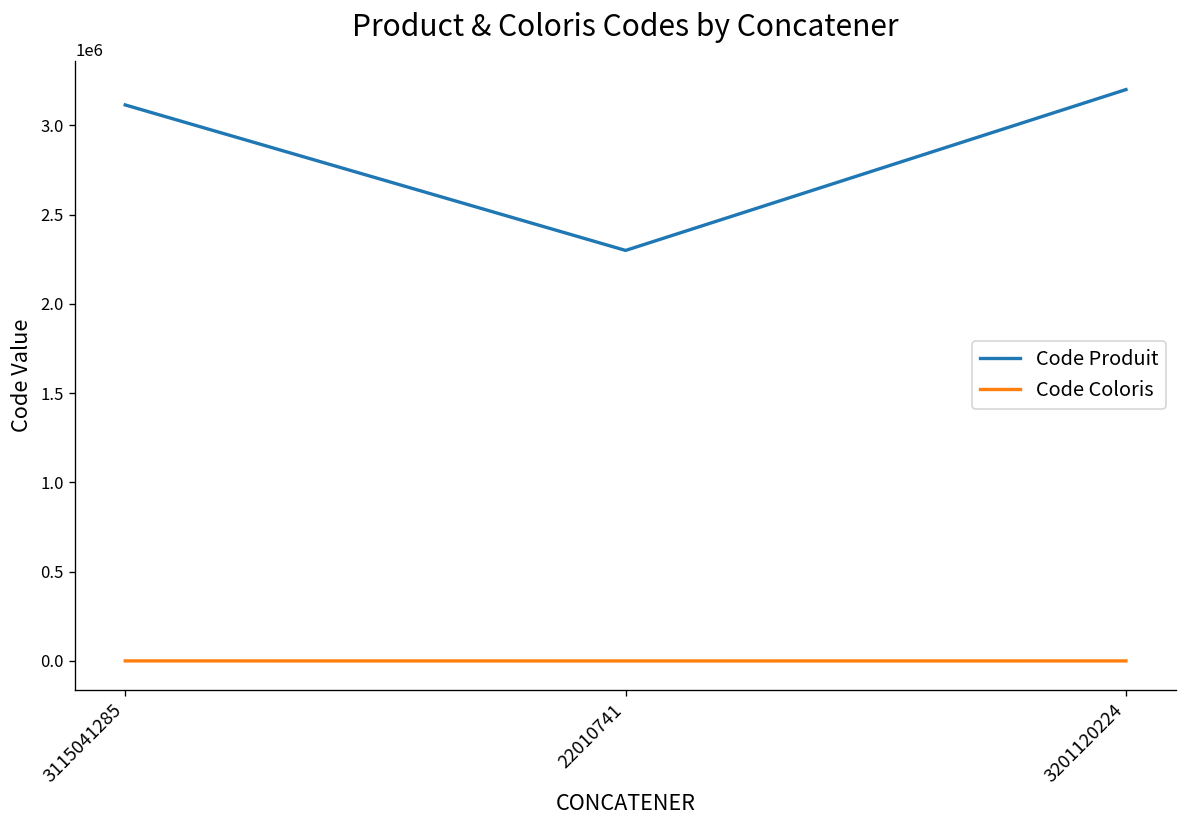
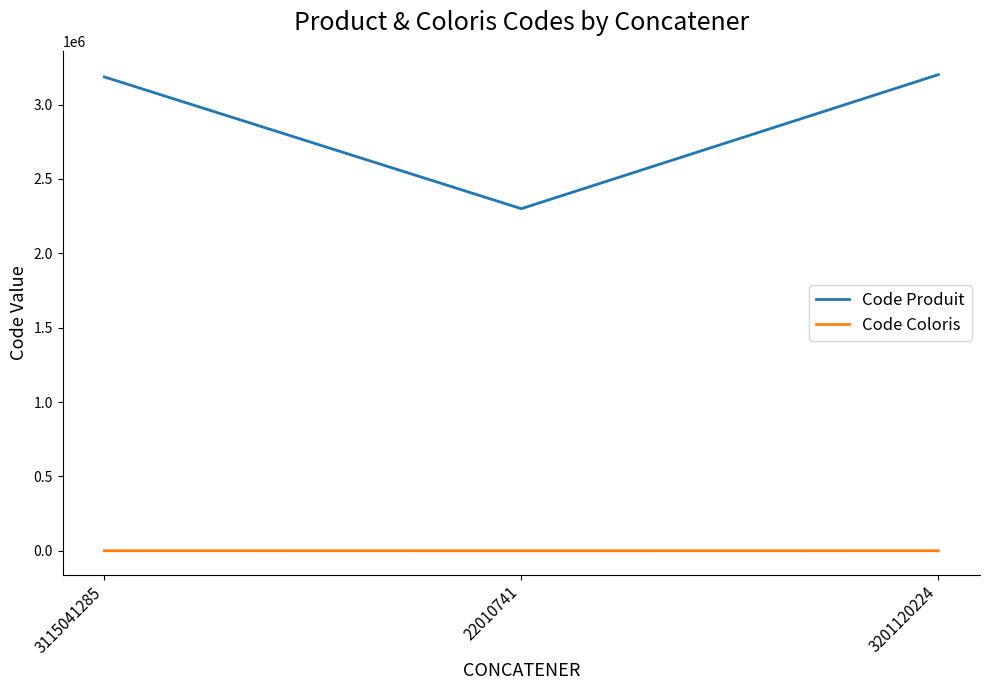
  {
    "Code Produit": {
-     "3115041285": 3120000,
+     "3115041285": 3190000,
      "22010741": 2300000,
      "3201120224": 3200000
    },
    "Code Coloris": {
      "3115041285": 0,
      "22010741": 0,
      "3201120224": 0
    }
  }
